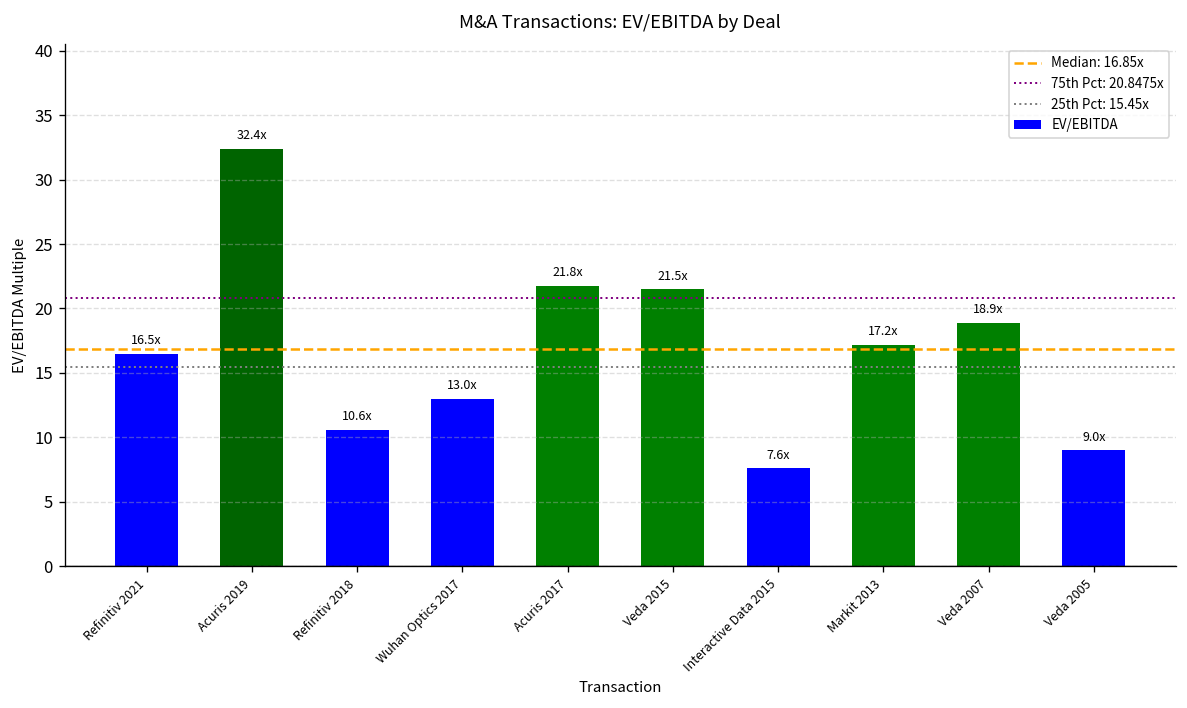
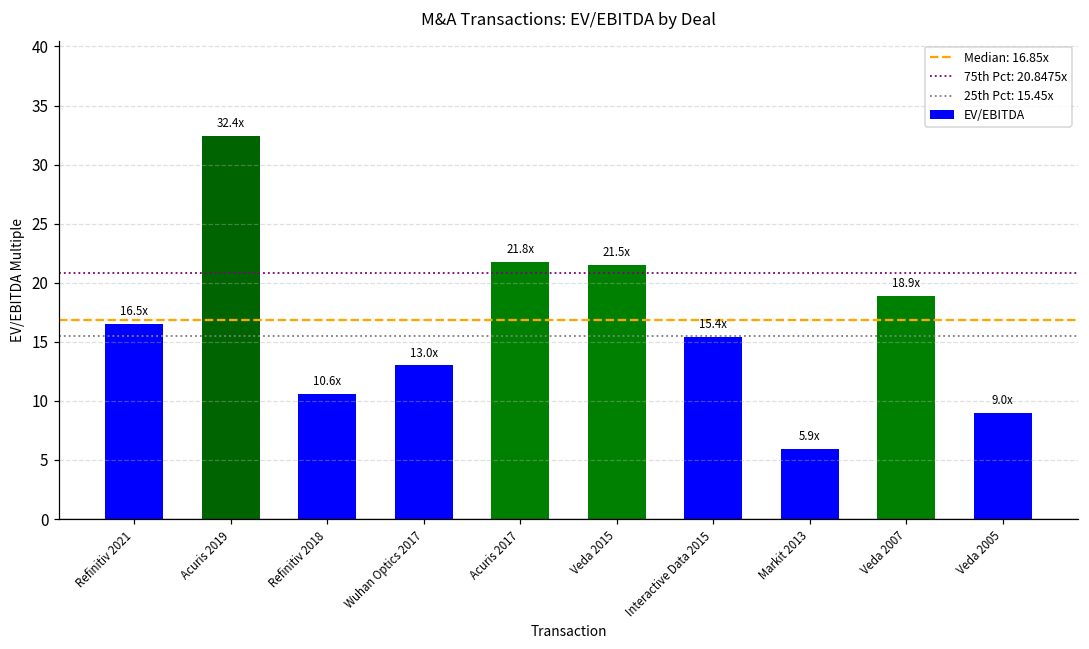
  {
    "Refinitiv 2021": "16.5x",
    "Acuris 2019": "32.4x",
    "Refinitiv 2018": "10.6x",
    "Wuhan Optics 2017": "13.0x",
    "Acuris 2017": "21.8x",
    "Veda 2015": "21.5x",
-   "Interactive Data 2015": "7.6x",
-   "Markit 2013": "17.2x",
+   "Interactive Data 2015": "15.4x",
+   "Markit 2013": "5.9x",
    "Veda 2007": "18.9x",
    "Veda 2005": "9.0x"
  }
